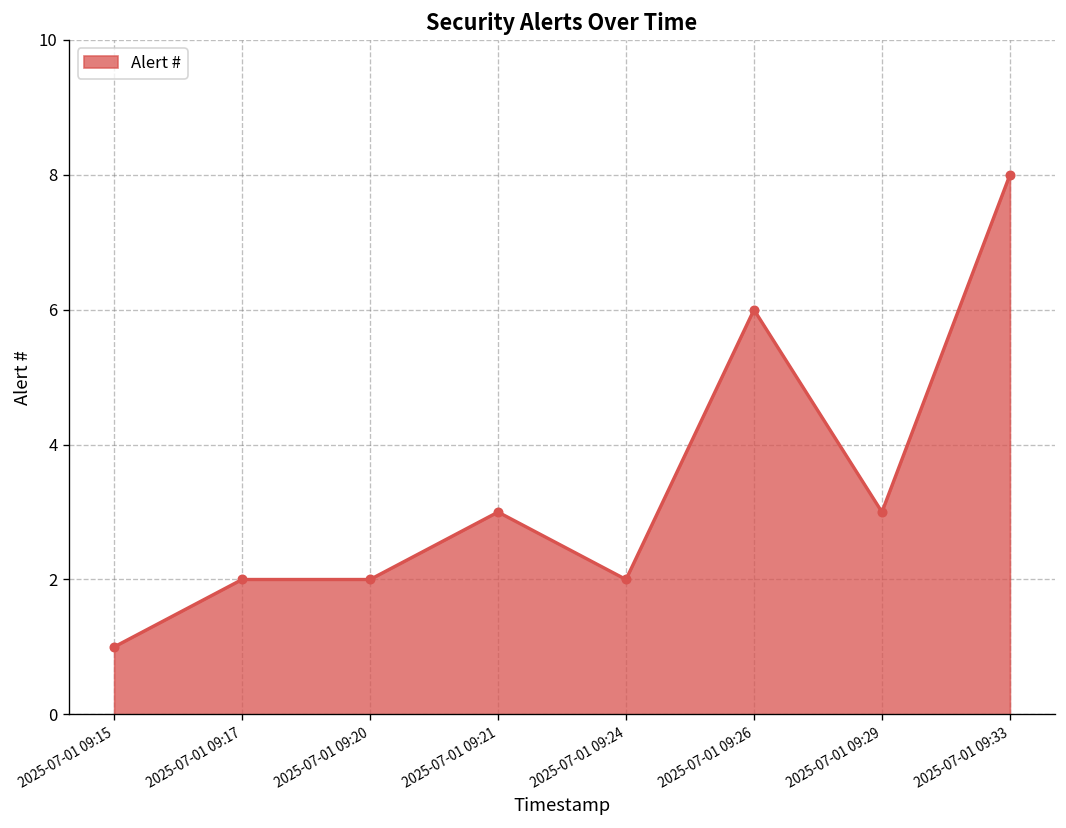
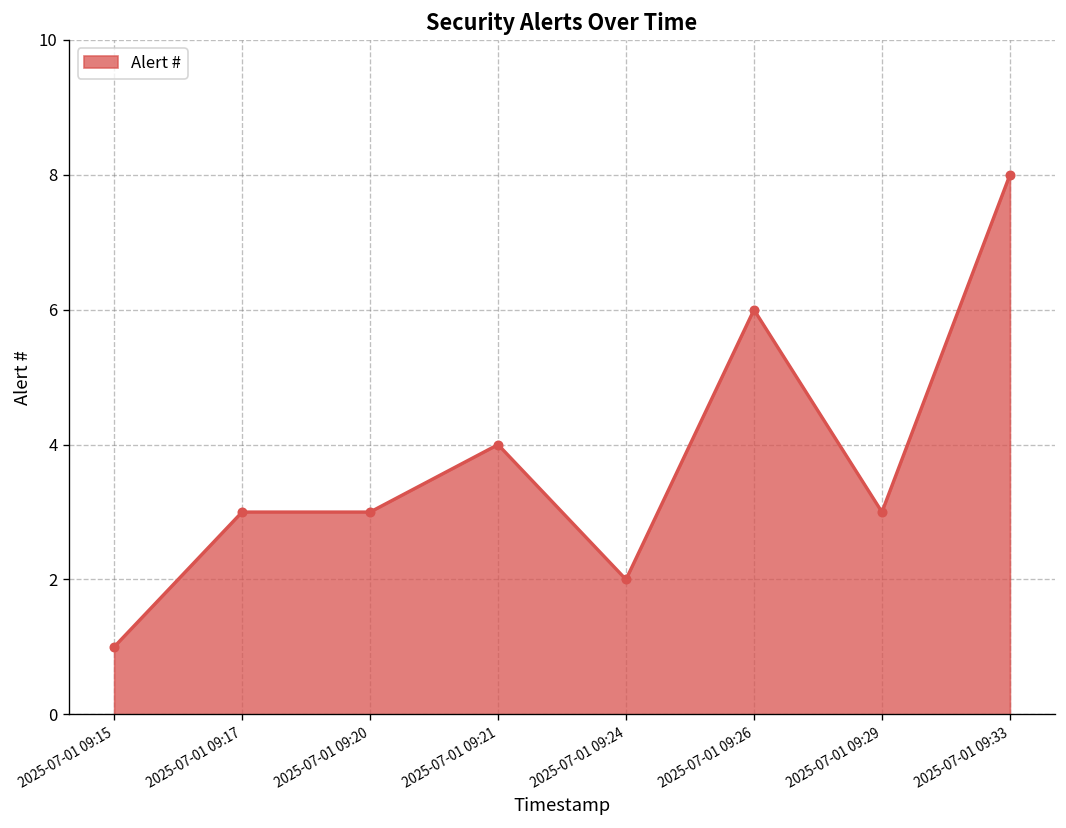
  {
    "2025-07-01 09:15": 1,
-   "2025-07-01 09:17": 2,
-   "2025-07-01 09:20": 2,
-   "2025-07-01 09:21": 3,
+   "2025-07-01 09:17": 3,
+   "2025-07-01 09:20": 3,
+   "2025-07-01 09:21": 4,
    "2025-07-01 09:24": 2,
    "2025-07-01 09:26": 6,
    "2025-07-01 09:29": 3,
    "2025-07-01 09:33": 8
  }
